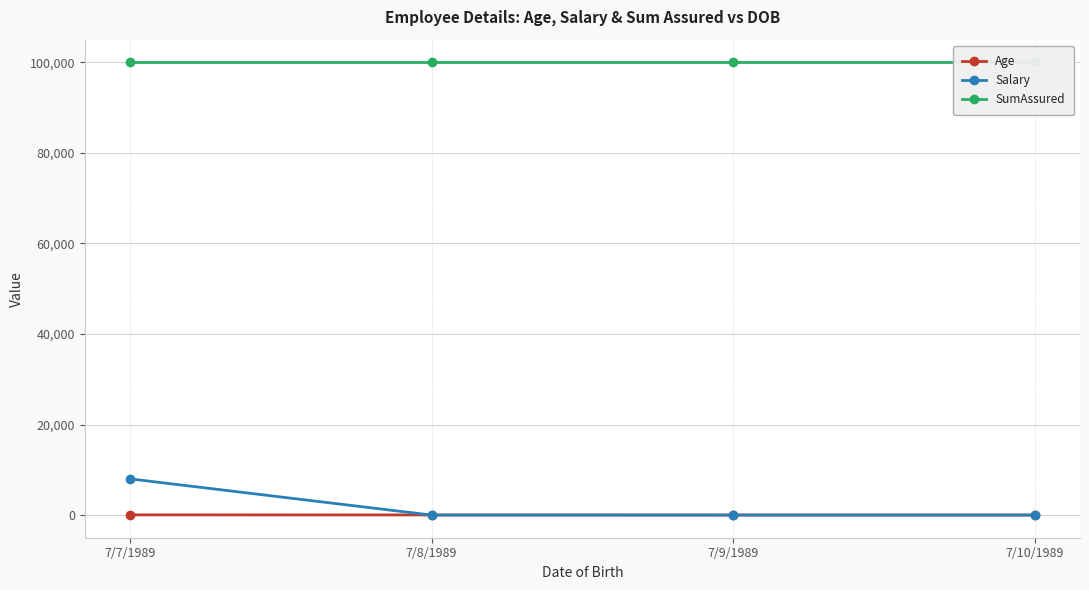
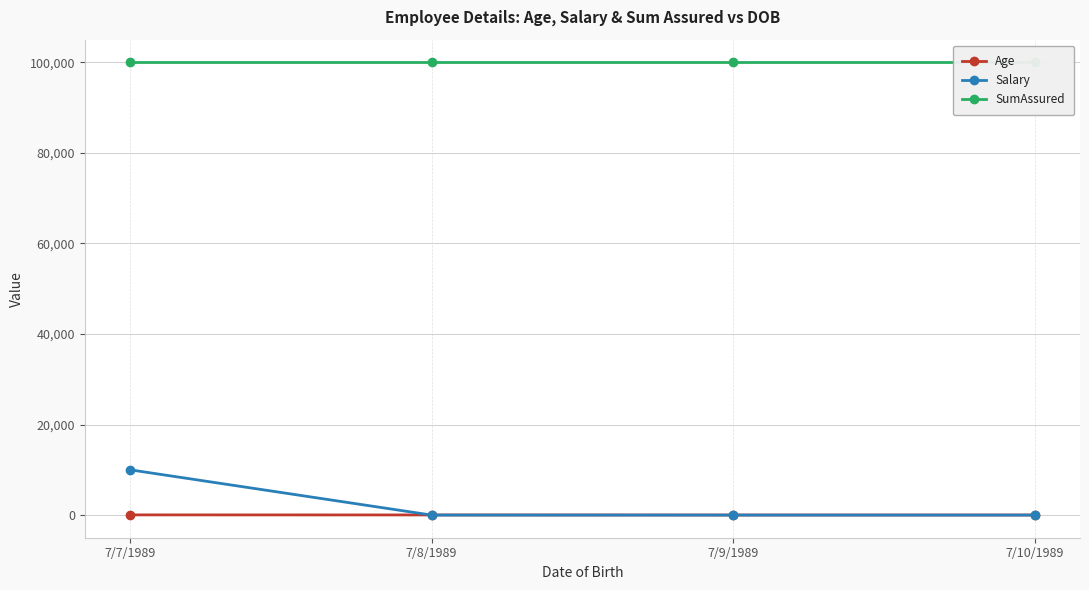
  {
    "Age": {
      "7/7/1989": "0"
    },
    "Salary": {
-     "7/7/1989": "8,000"
+     "7/7/1989": "10,000"
    },
    "SumAssured": {
      "7/7/1989": "100,000",
      "7/8/1989": "100,000",
      "7/9/1989": "100,000"
    }
  }
